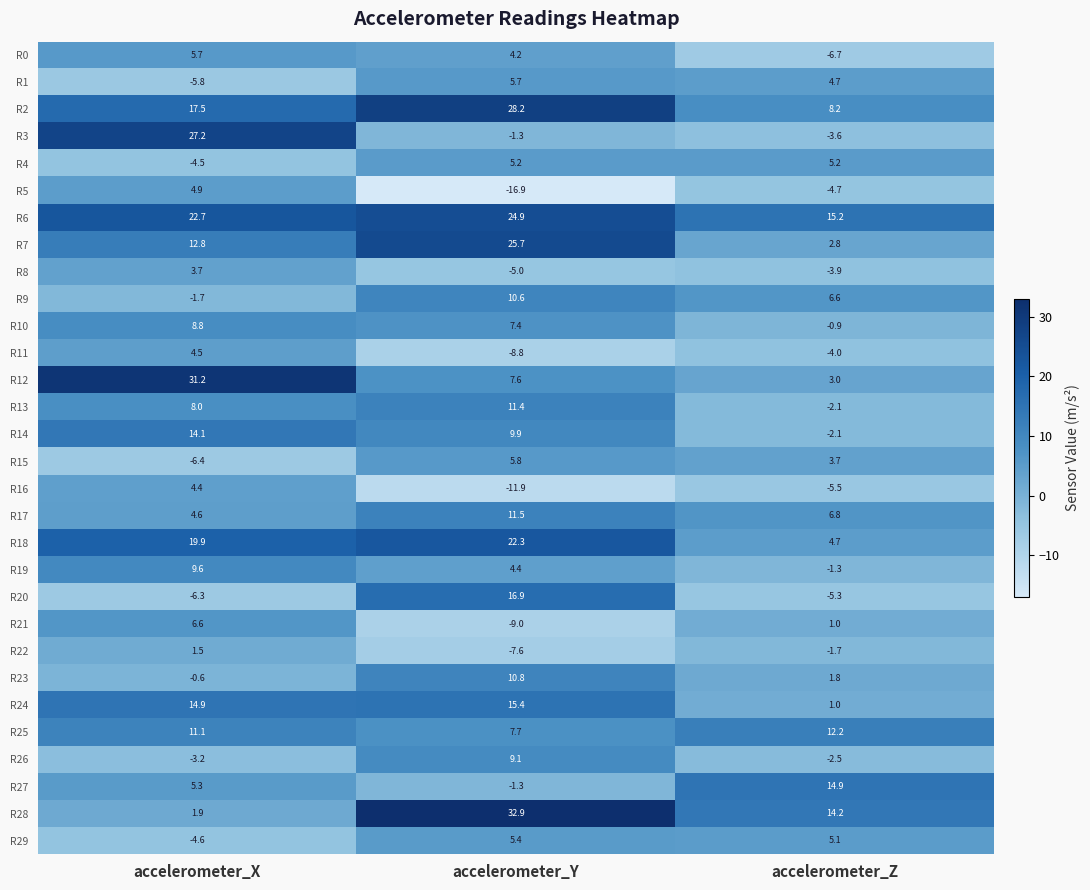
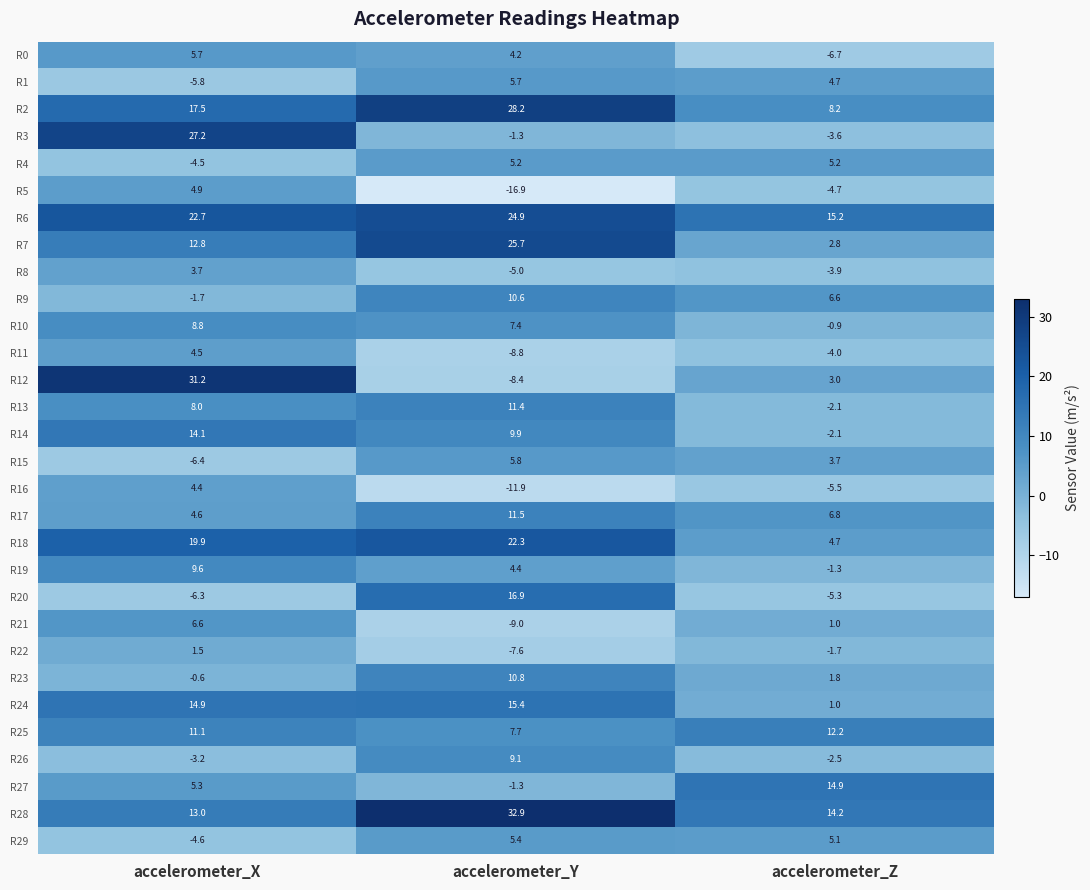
  {
    "R0": {
      "accelerometer_X": 5.7,
      "accelerometer_Y": 4.2,
      "accelerometer_Z": -6.7
    },
    "R1": {
      "accelerometer_X": -5.8,
      "accelerometer_Y": 5.7,
      "accelerometer_Z": 4.7
    },
    "R2": {
      "accelerometer_X": 17.5,
      "accelerometer_Y": 28.2,
      "accelerometer_Z": 8.2
    },
    "R3": {
      "accelerometer_X": 27.2,
      "accelerometer_Y": -1.3,
      "accelerometer_Z": -3.6
    },
    "R4": {
      "accelerometer_X": -4.5,
      "accelerometer_Y": 5.2,
      "accelerometer_Z": 5.2
    },
    "R5": {
      "accelerometer_X": 4.9,
      "accelerometer_Y": -16.9,
      "accelerometer_Z": -4.7
    },
    "R6": {
      "accelerometer_X": 22.7,
      "accelerometer_Y": 24.9,
      "accelerometer_Z": 15.2
    },
    "R7": {
      "accelerometer_X": 12.8,
      "accelerometer_Y": 25.7,
      "accelerometer_Z": 2.8
    },
    "R8": {
      "accelerometer_X": 3.7,
      "accelerometer_Y": -5.0,
      "accelerometer_Z": -3.9
    },
    "R9": {
      "accelerometer_X": -1.7,
      "accelerometer_Y": 10.6,
      "accelerometer_Z": 6.6
    },
    "R10": {
      "accelerometer_X": 8.8,
      "accelerometer_Y": 7.4,
      "accelerometer_Z": -0.9
    },
    "R11": {
      "accelerometer_X": 4.5,
      "accelerometer_Y": -8.8,
      "accelerometer_Z": -4.0
    },
    "R12": {
      "accelerometer_X": 31.2,
-     "accelerometer_Y": 7.6,
+     "accelerometer_Y": -8.4,
      "accelerometer_Z": 3.0
    },
    "R13": {
      "accelerometer_X": 8.0,
      "accelerometer_Y": 11.4,
      "accelerometer_Z": -2.1
    },
    "R14": {
      "accelerometer_X": 14.1,
      "accelerometer_Y": 9.9,
      "accelerometer_Z": -2.1
    },
    "R15": {
      "accelerometer_X": -6.4,
      "accelerometer_Y": 5.8,
      "accelerometer_Z": 3.7
    },
    "R16": {
      "accelerometer_X": 4.4,
      "accelerometer_Y": -11.9,
      "accelerometer_Z": -5.5
    },
    "R17": {
      "accelerometer_X": 4.6,
      "accelerometer_Y": 11.5,
      "accelerometer_Z": 6.8
    },
    "R18": {
      "accelerometer_X": 19.9,
      "accelerometer_Y": 22.3,
      "accelerometer_Z": 4.7
    },
    "R19": {
      "accelerometer_X": 9.6,
      "accelerometer_Y": 4.4,
      "accelerometer_Z": -1.3
    },
    "R20": {
      "accelerometer_X": -6.3,
      "accelerometer_Y": 16.9,
      "accelerometer_Z": -5.3
    },
    "R21": {
      "accelerometer_X": 6.6,
      "accelerometer_Y": -9.0,
      "accelerometer_Z": 1.0
    },
    "R22": {
      "accelerometer_X": 1.5,
      "accelerometer_Y": -7.6,
      "accelerometer_Z": -1.7
    },
    "R23": {
      "accelerometer_X": -0.6,
      "accelerometer_Y": 10.8,
      "accelerometer_Z": 1.8
    },
    "R24": {
      "accelerometer_X": 14.9,
      "accelerometer_Y": 15.4,
      "accelerometer_Z": 1.0
    },
    "R25": {
      "accelerometer_X": 11.1,
      "accelerometer_Y": 7.7,
      "accelerometer_Z": 12.2
    },
    "R26": {
      "accelerometer_X": -3.2,
      "accelerometer_Y": 9.1,
      "accelerometer_Z": -2.5
    },
    "R27": {
      "accelerometer_X": 5.3,
      "accelerometer_Y": -1.3,
      "accelerometer_Z": 14.9
    },
    "R28": {
-     "accelerometer_X": 1.9,
+     "accelerometer_X": 13.0,
      "accelerometer_Y": 32.9,
      "accelerometer_Z": 14.2
    },
    "R29": {
      "accelerometer_X": -4.6,
      "accelerometer_Y": 5.4,
      "accelerometer_Z": 5.1
    }
  }
